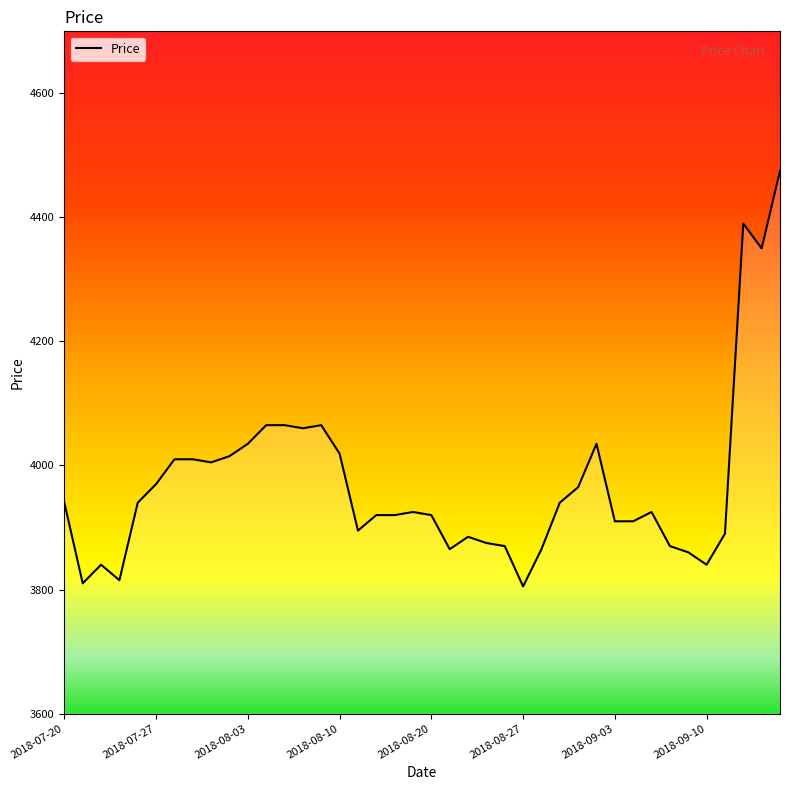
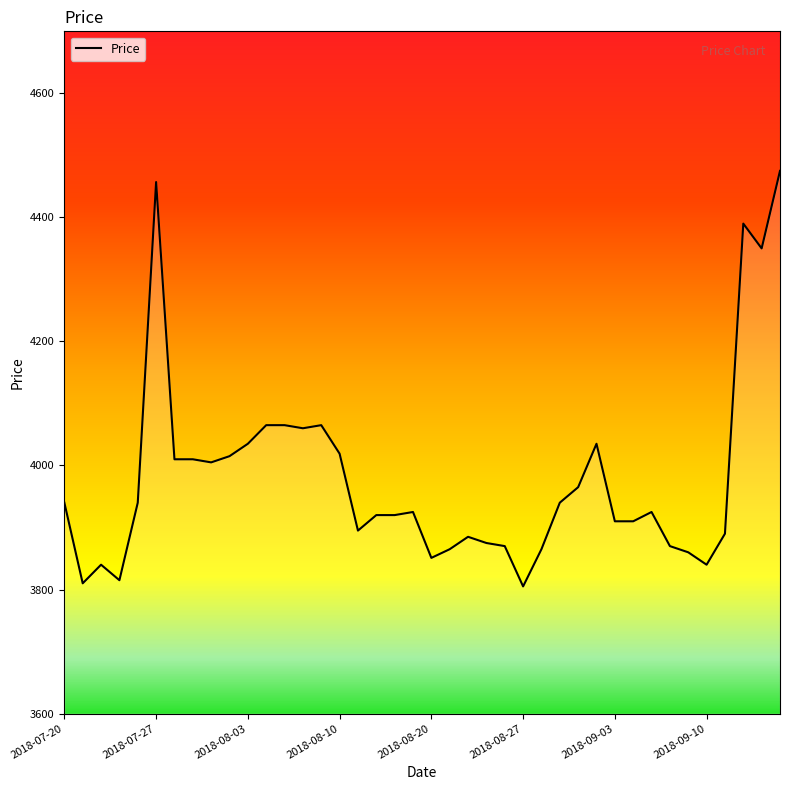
  {
    "2018-07-20": 3940,
-   "2018-07-27": 3970,
+   "2018-07-27": 4460,
    "2018-08-03": 4040,
    "2018-08-10": 4020,
-   "2018-08-20": 3920,
+   "2018-08-20": 3850,
    "2018-08-27": 3810,
    "2018-09-03": 3910,
    "2018-09-10": 3840
  }
